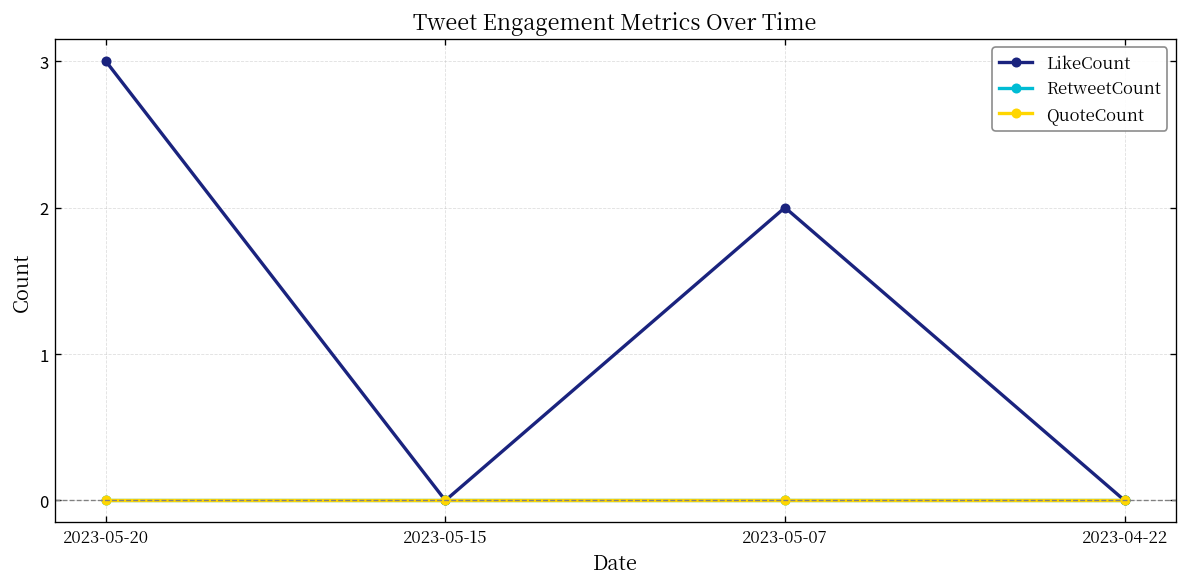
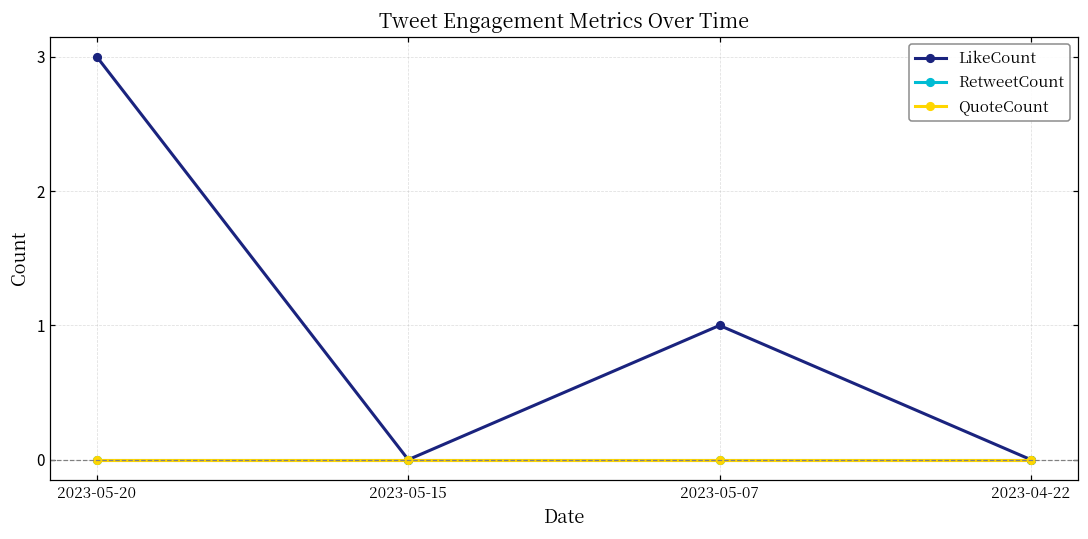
  {
    "LikeCount": {
      "2023-05-20": 3,
-     "2023-05-07": 2
+     "2023-05-07": 1
    },
    "QuoteCount": {
      "2023-05-20": 0,
      "2023-05-07": 0
    }
  }
